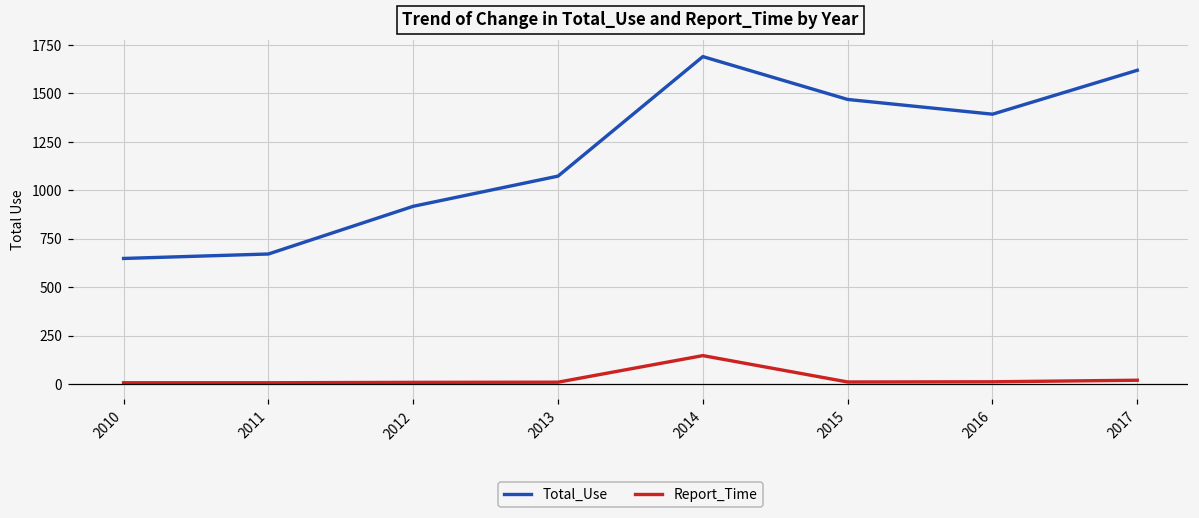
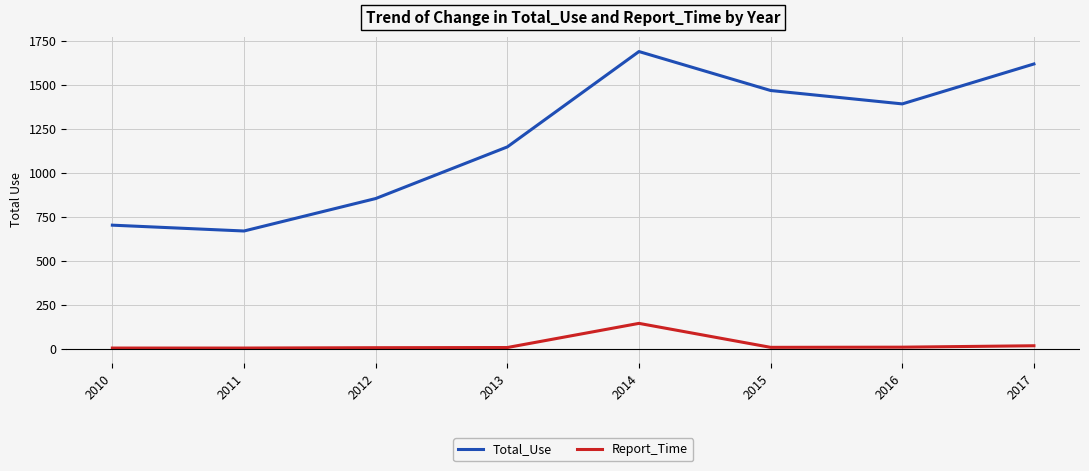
  {
    "Total_Use": {
-     "2010": 650,
+     "2010": 700,
      "2011": 670,
-     "2012": 920,
-     "2013": 1070,
+     "2012": 860,
+     "2013": 1150,
      "2014": 1690,
      "2015": 1470,
      "2016": 1390,
      "2017": 1620
    },
    "Report_Time": {
      "2010": 10,
      "2011": 10,
      "2012": 10,
      "2013": 10,
      "2014": 150,
      "2015": 10,
      "2016": 10,
      "2017": 20
    }
  }
